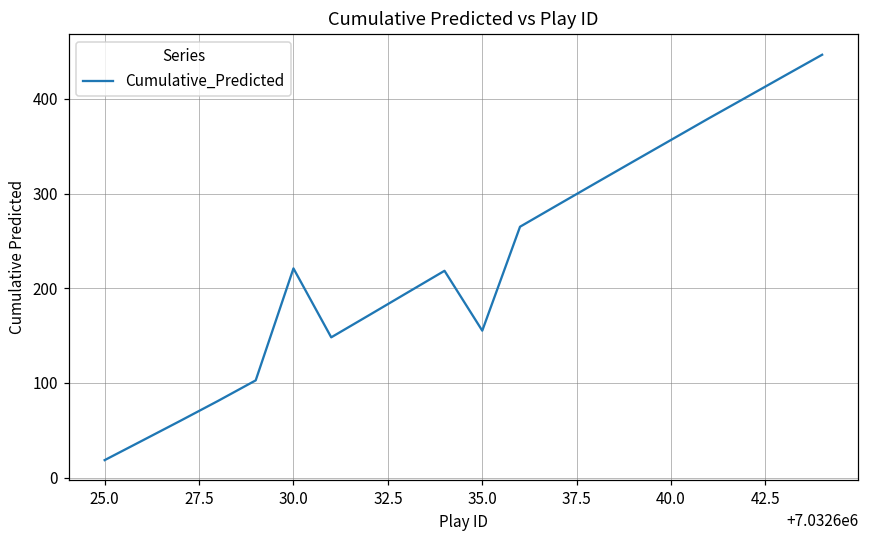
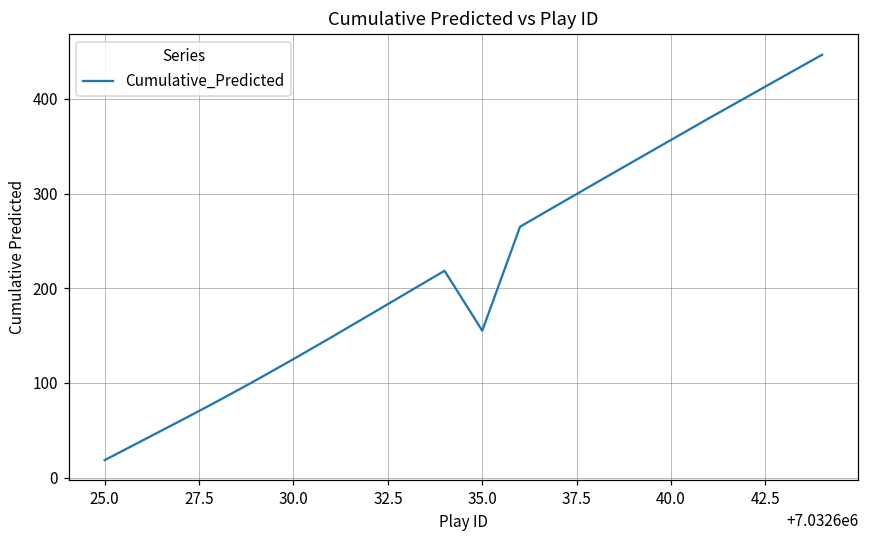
  {
    "25.0": 20,
-   "30.0": 220,
+   "30.0": 130,
    "35.0": 160,
    "40.0": 360
  }
